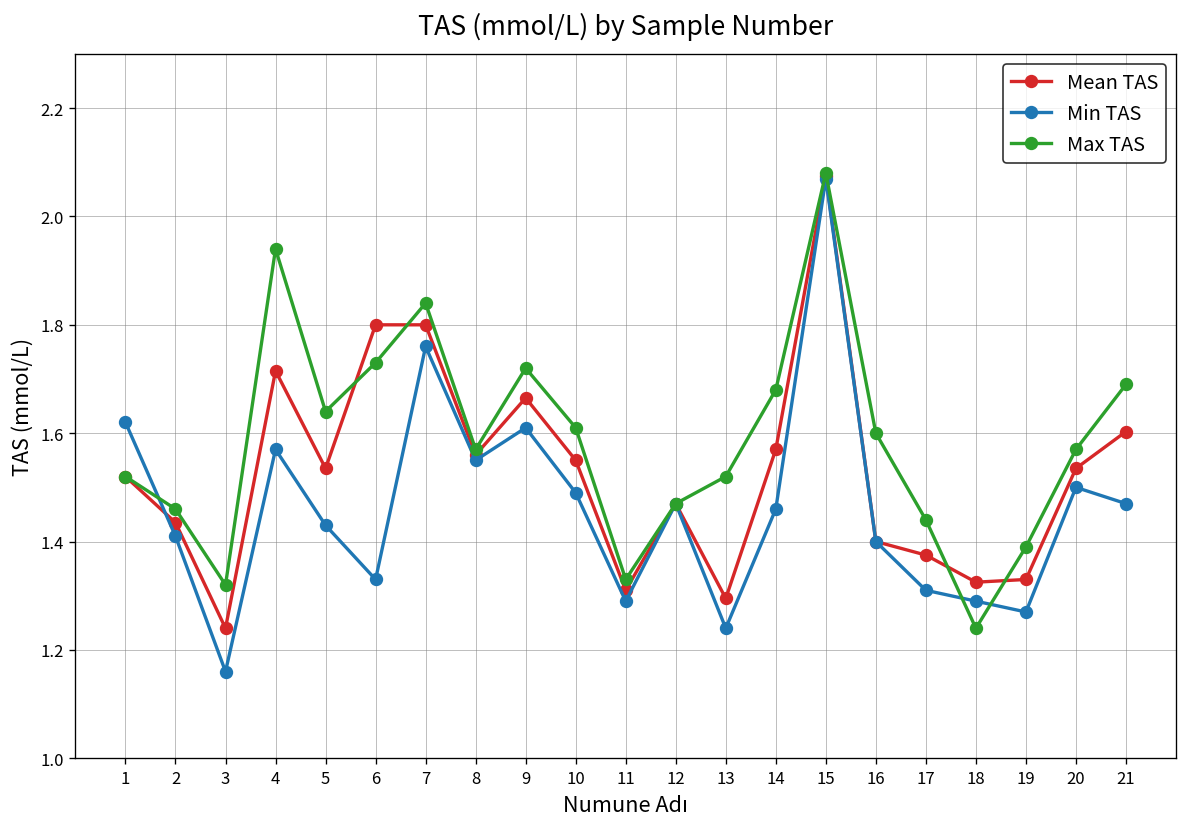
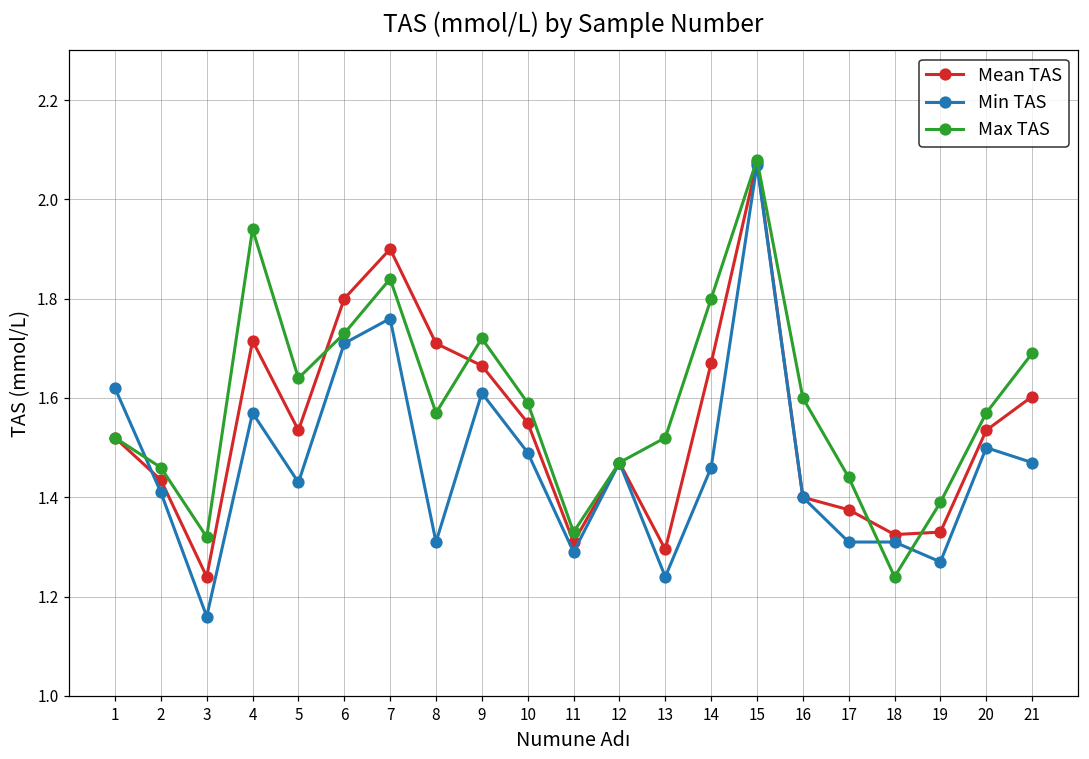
  {
    "Mean TAS": {
      "2": 1.44,
      "3": 1.24,
      "4": 1.72,
      "5": 1.54,
      "6": 1.80,
-     "7": 1.8,
-     "8": 1.56,
+     "7": 1.9,
+     "8": 1.71,
      "9": 1.67,
      "10": 1.55,
      "11": 1.31,
      "13": 1.30,
-     "14": 1.57,
+     "14": 1.67,
      "17": 1.38,
      "18": 1.33,
      "19": 1.33,
      "20": 1.54,
      "21": 1.60
    },
    "Min TAS": {
      "1": 1.62,
      "2": 1.41,
      "3": 1.16,
      "4": 1.57,
      "5": 1.43,
-     "6": 1.33,
+     "6": 1.71,
      "7": 1.76,
-     "8": 1.55,
+     "8": 1.31,
      "9": 1.61,
      "10": 1.49,
      "11": 1.29,
      "13": 1.24,
      "14": 1.46,
      "17": 1.31,
-     "18": 1.29,
+     "18": 1.31,
      "19": 1.27,
      "20": 1.50,
      "21": 1.47
    },
    "Max TAS": {
      "2": 1.46,
      "3": 1.32,
      "4": 1.94,
      "5": 1.64,
      "6": 1.73,
      "7": 1.84,
      "8": 1.57,
      "9": 1.72,
-     "10": 1.61,
+     "10": 1.59,
      "11": 1.33,
      "13": 1.52,
-     "14": 1.68,
+     "14": 1.80,
      "16": 1.60,
      "17": 1.44,
      "18": 1.24,
      "19": 1.39,
      "20": 1.57,
      "21": 1.69
    }
  }
